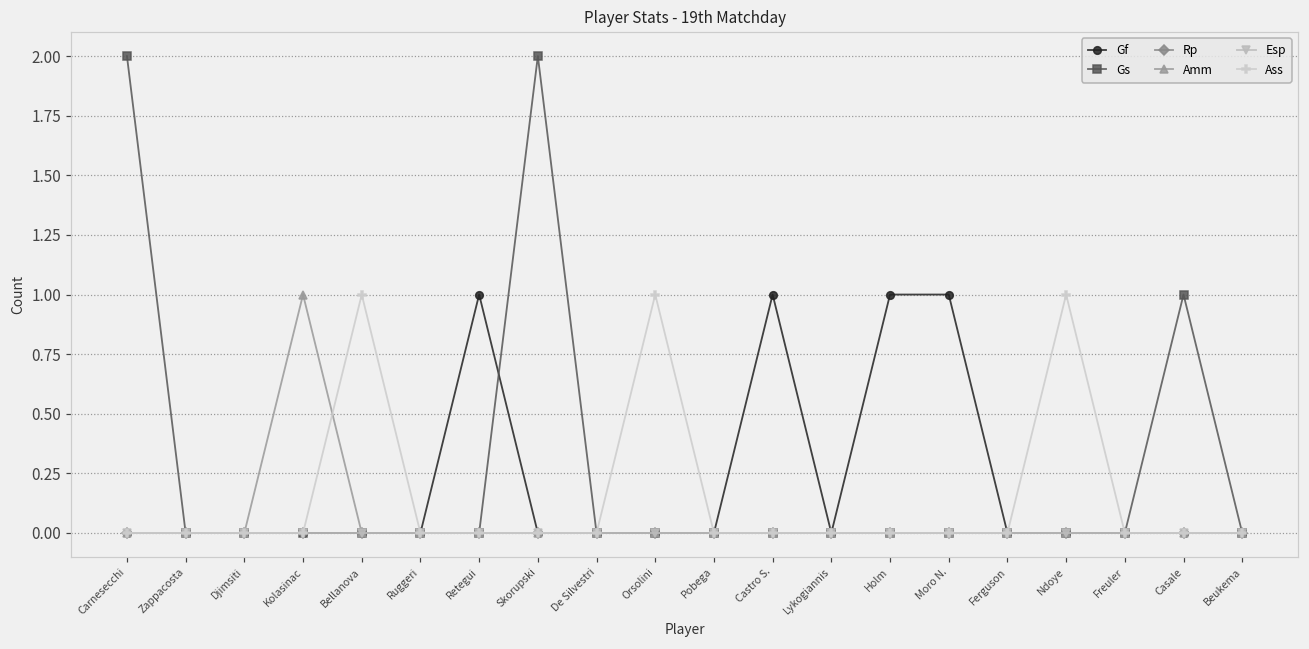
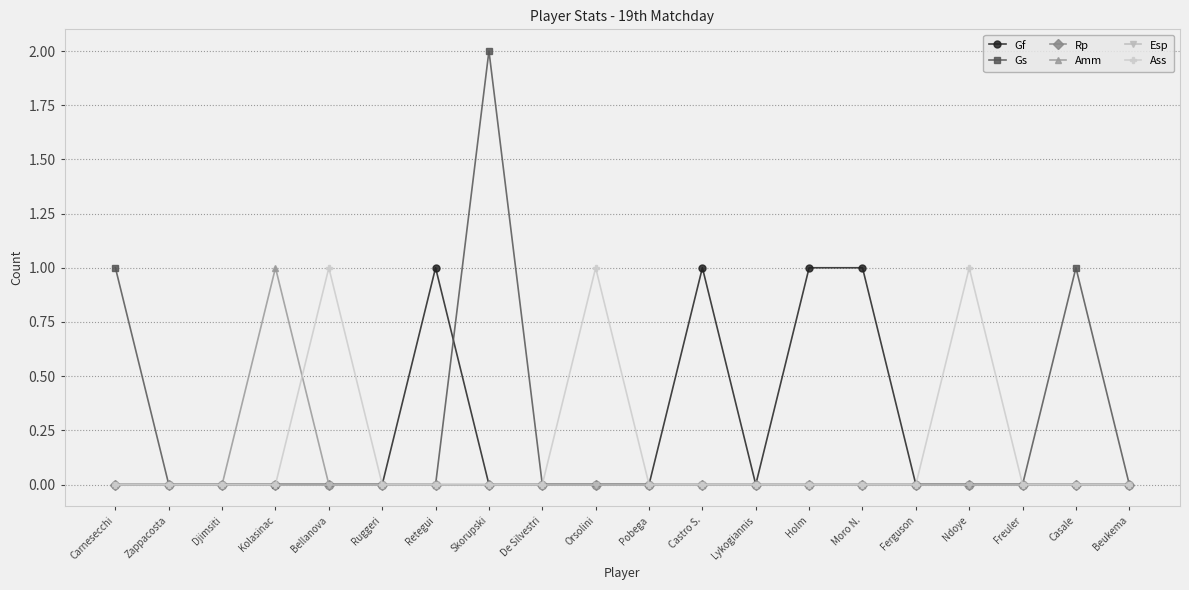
  {
    "Gf": {
      "Retegui": 1,
      "Castro S.": 1,
      "Holm": 1,
      "Moro N.": 1
    },
    "Gs": {
-     "Carnesecchi": 2,
+     "Carnesecchi": 1,
      "Skorupski": 2,
      "Casale": 1
    }
  }
